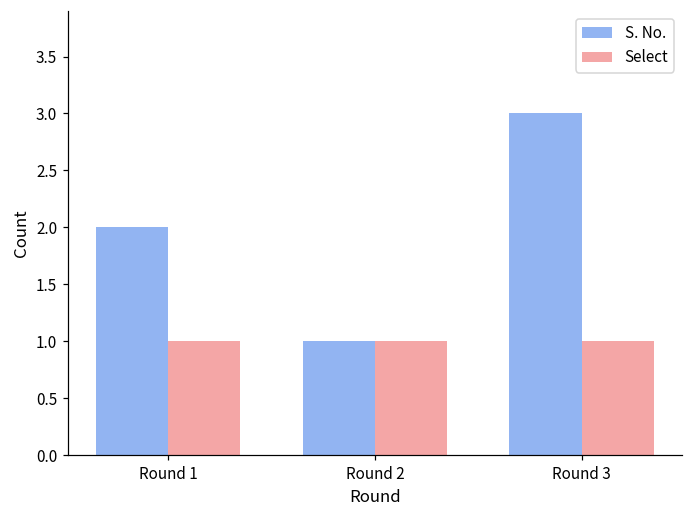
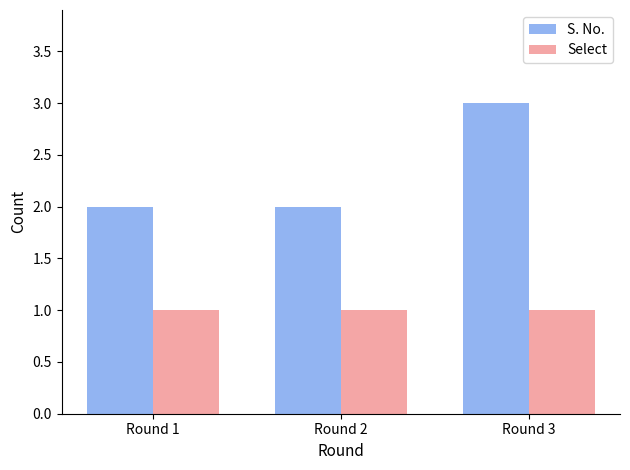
  {
    "S. No.": {
      "Round 1": 2,
-     "Round 2": 1,
+     "Round 2": 2,
      "Round 3": 3
    },
    "Select": {
      "Round 1": 1,
      "Round 2": 1,
      "Round 3": 1
    }
  }
